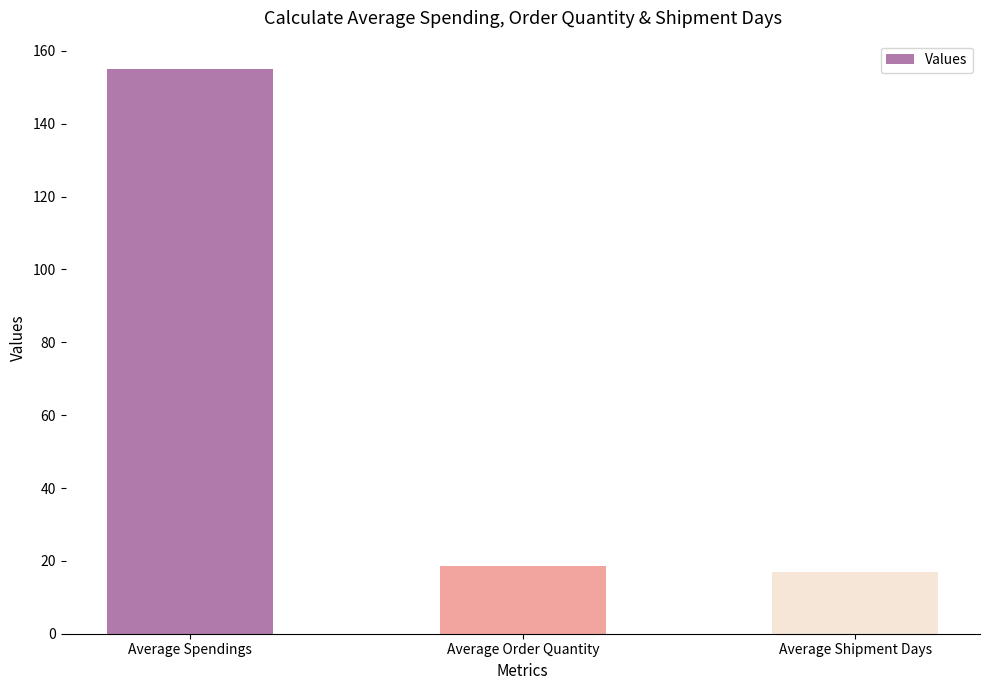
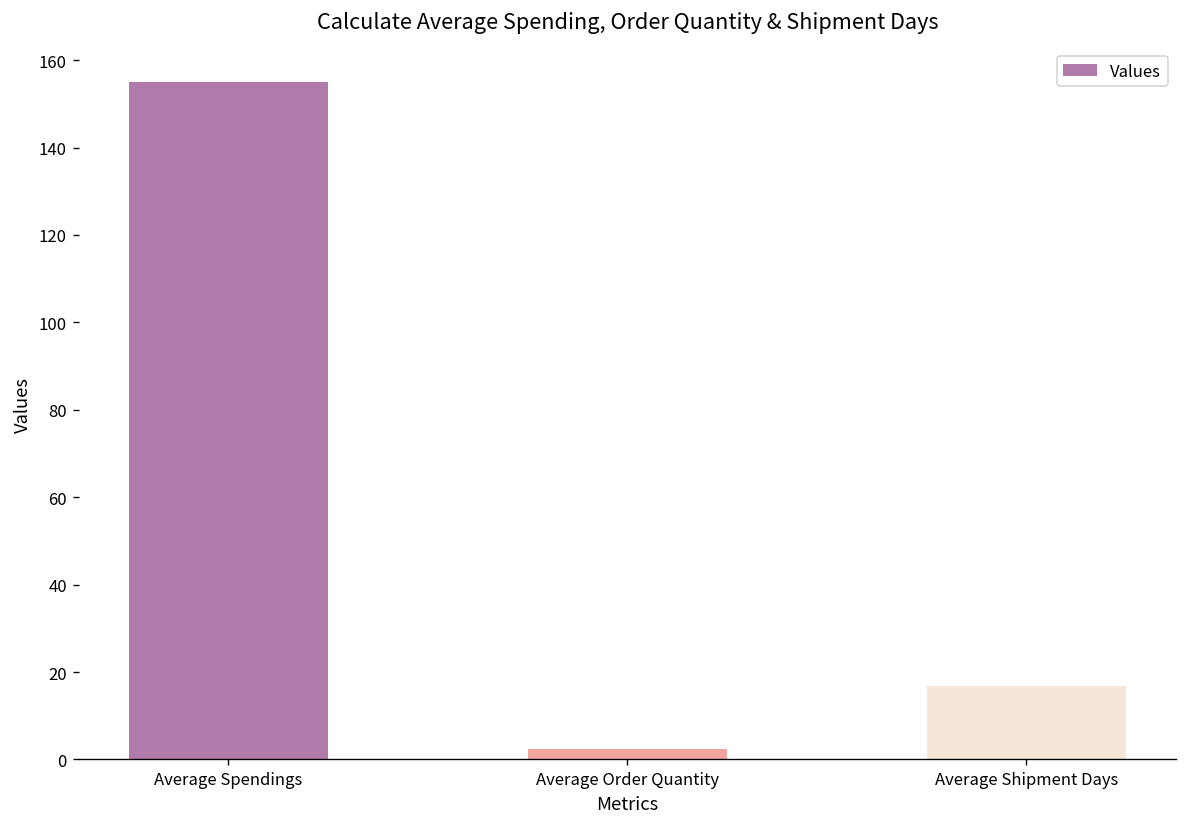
  {
    "Average Spendings": 155,
-   "Average Order Quantity": 19,
+   "Average Order Quantity": 2,
    "Average Shipment Days": 17
  }
